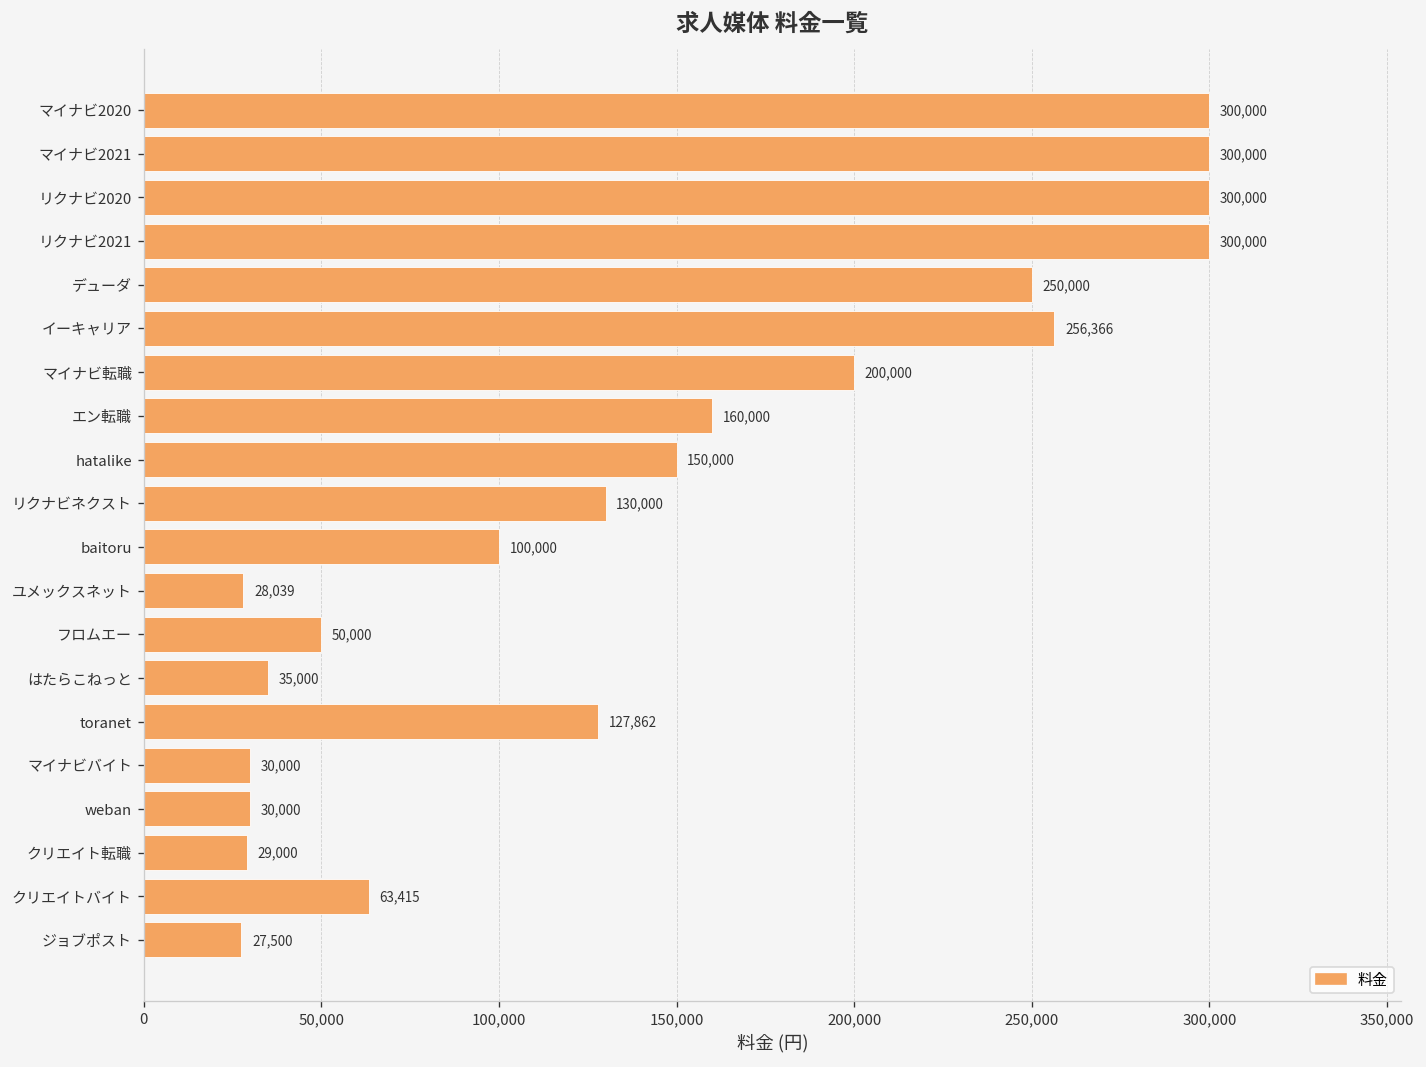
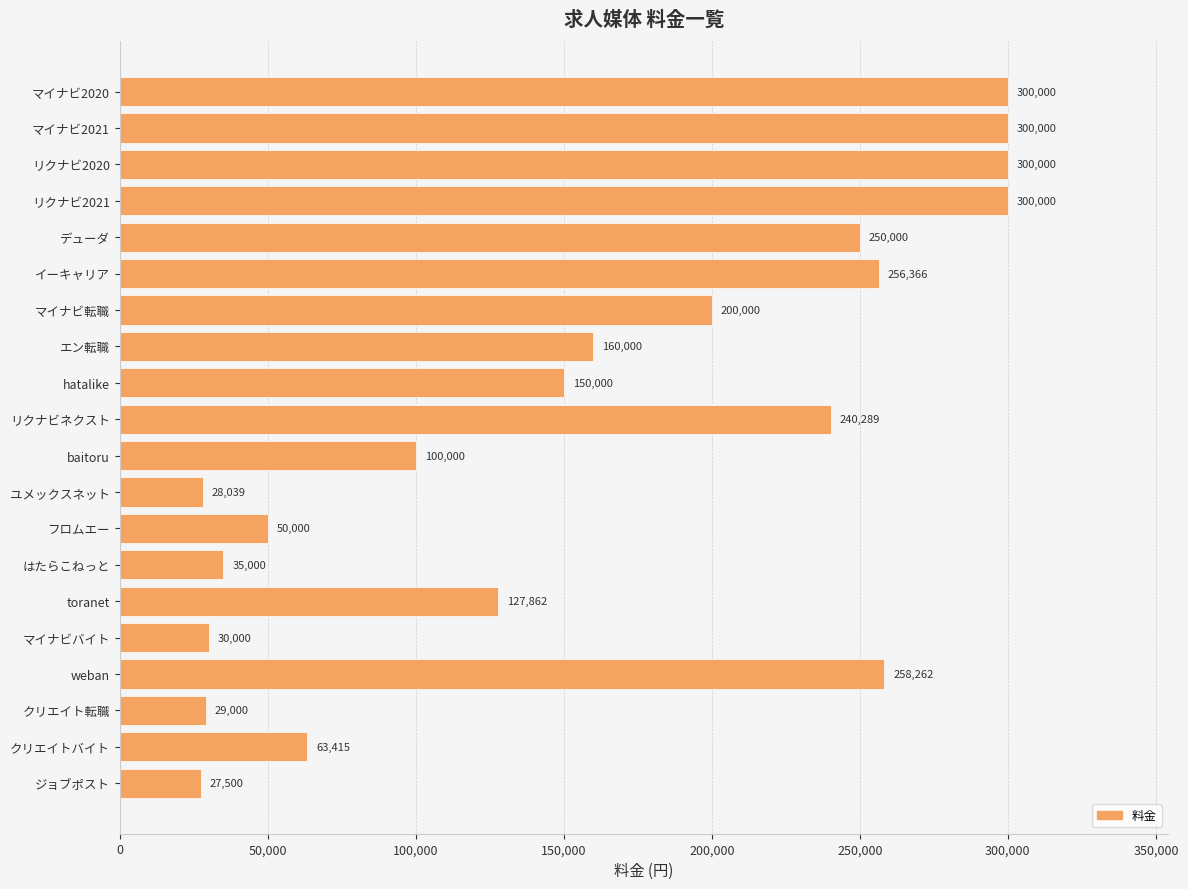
  {
    "マイナビ2020": "300,000",
    "マイナビ2021": "300,000",
    "リクナビ2020": "300,000",
    "リクナビ2021": "300,000",
    "デューダ": "250,000",
    "イーキャリア": "256,366",
    "マイナビ転職": "200,000",
    "エン転職": "160,000",
    "hatalike": "150,000",
-   "リクナビネクスト": "130,000",
+   "リクナビネクスト": "240,289",
    "baitoru": "100,000",
    "ユメックスネット": "28,039",
    "フロムエー": "50,000",
    "はたらこねっと": "35,000",
    "toranet": "127,862",
    "マイナビバイト": "30,000",
-   "weban": "30,000",
+   "weban": "258,262",
    "クリエイト転職": "29,000",
    "クリエイトバイト": "63,415",
    "ジョブポスト": "27,500"
  }
